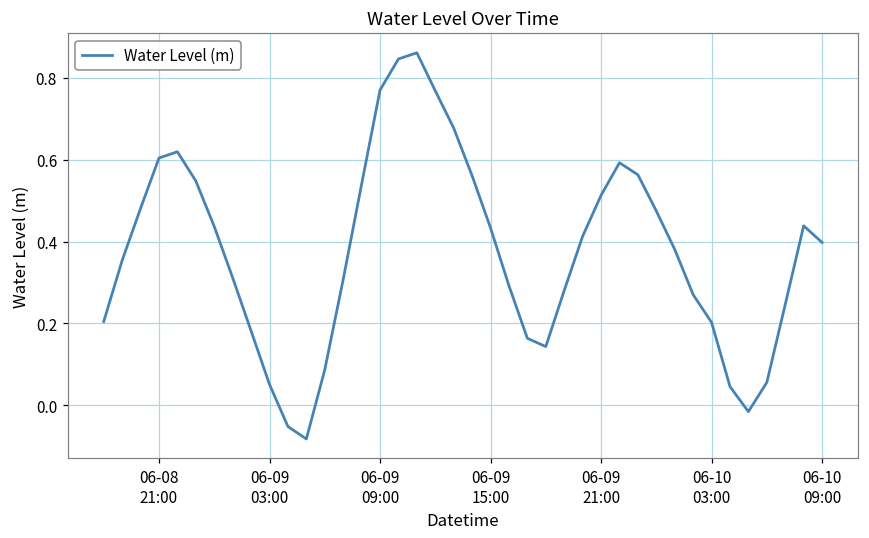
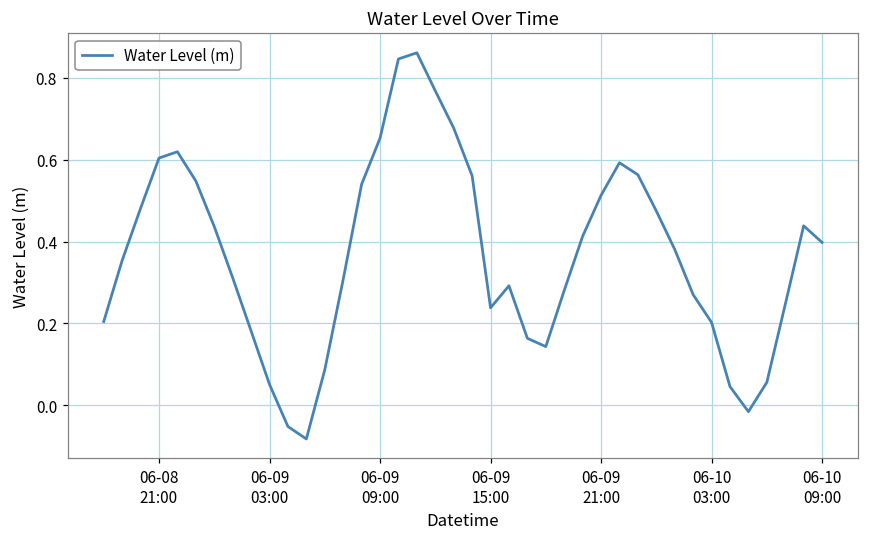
  {
    "06-08 21:00": 0.60,
    "06-09 03:00": 0.05,
-   "06-09 09:00": 0.77,
-   "06-09 15:00": 0.43,
+   "06-09 09:00": 0.65,
+   "06-09 15:00": 0.24,
    "06-09 21:00": 0.51,
    "06-10 03:00": 0.20,
    "06-10 09:00": 0.40
  }
